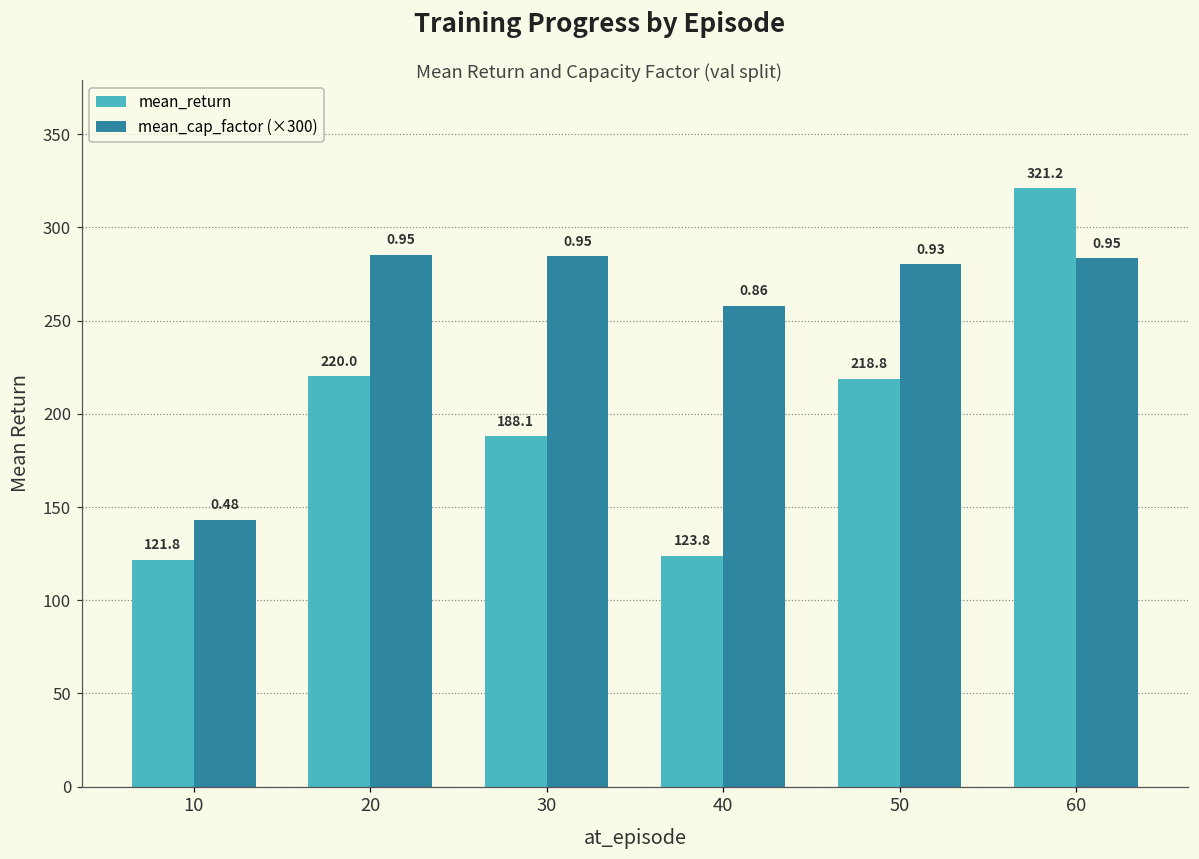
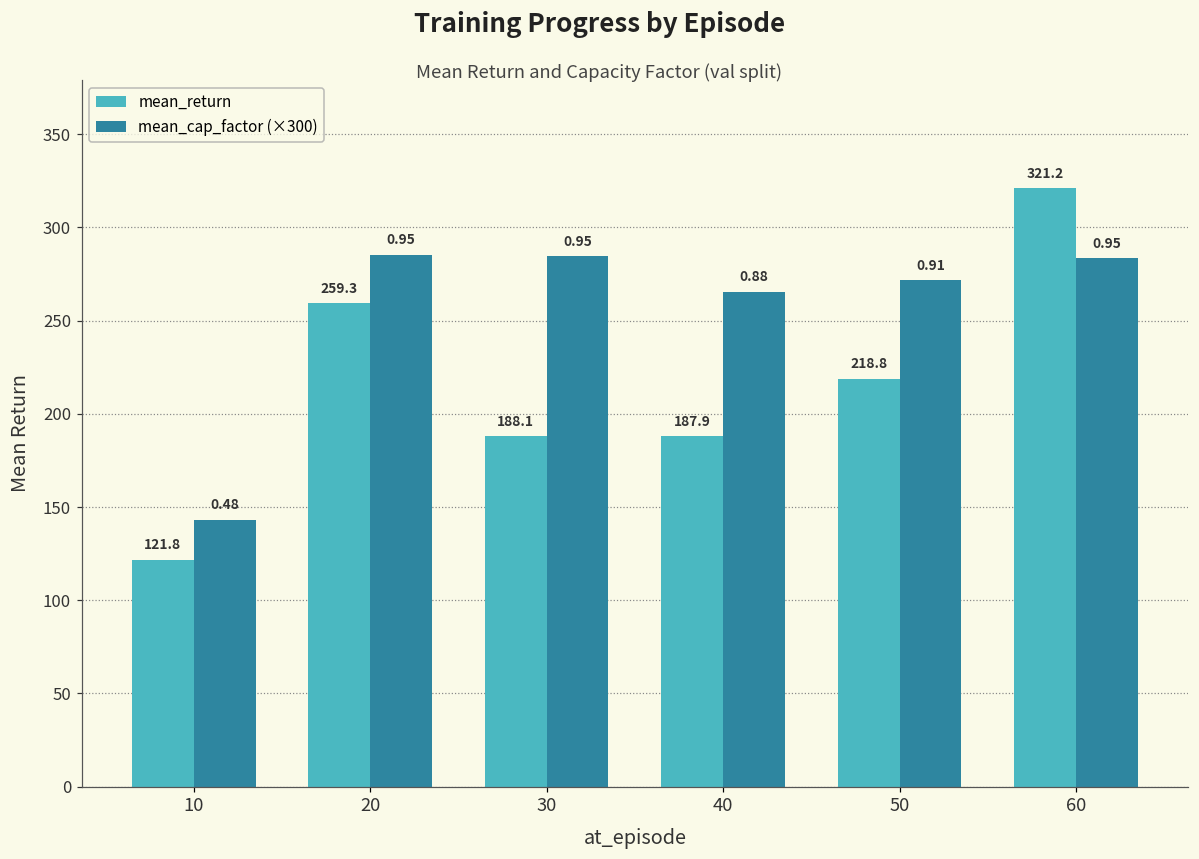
  {
    "mean_return": {
      "10": 121.8,
-     "20": 220.0,
+     "20": 259.3,
      "30": 188.1,
-     "40": 123.8,
+     "40": 187.9,
      "50": 218.8,
      "60": 321.2
    },
    "mean_cap_factor (×300)": {
-     "40": 0.86,
-     "50": 0.93
+     "40": 0.88,
+     "50": 0.91
    }
  }
